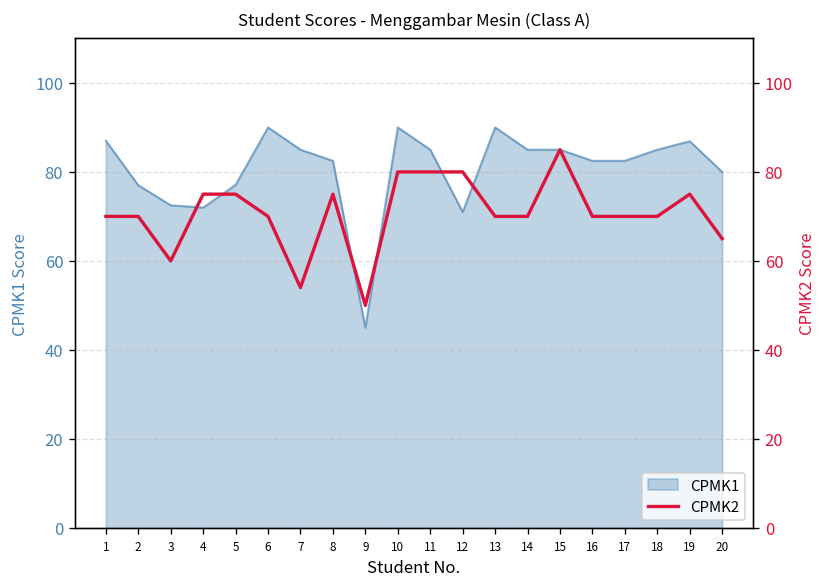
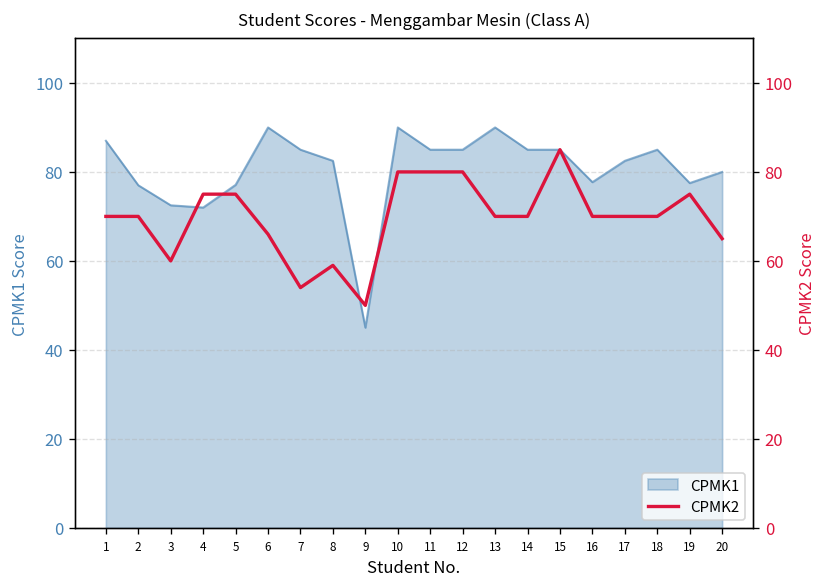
  {
    "CPMK1": {
      "1": 87,
      "2": 77,
      "3": 73,
      "4": 72,
      "5": 77,
      "6": 90,
      "7": 85,
      "8": 83,
      "9": 45,
      "10": 90,
      "11": 85,
-     "12": 71,
+     "12": 85,
      "13": 90,
      "14": 85,
      "15": 85,
-     "16": 83,
+     "16": 78,
      "17": 83,
      "18": 85,
-     "19": 87,
+     "19": 78,
      "20": 80
    },
    "CPMK2": {
      "1": 70,
      "2": 70,
      "3": 60,
      "4": 75,
      "5": 75,
-     "6": 70,
+     "6": 66,
      "7": 54,
-     "8": 75,
+     "8": 59,
      "9": 50,
      "10": 80,
      "11": 80,
      "12": 80,
      "13": 70,
      "14": 70,
      "15": 85,
      "16": 70,
      "17": 70,
      "18": 70,
      "19": 75,
      "20": 65
    }
  }
